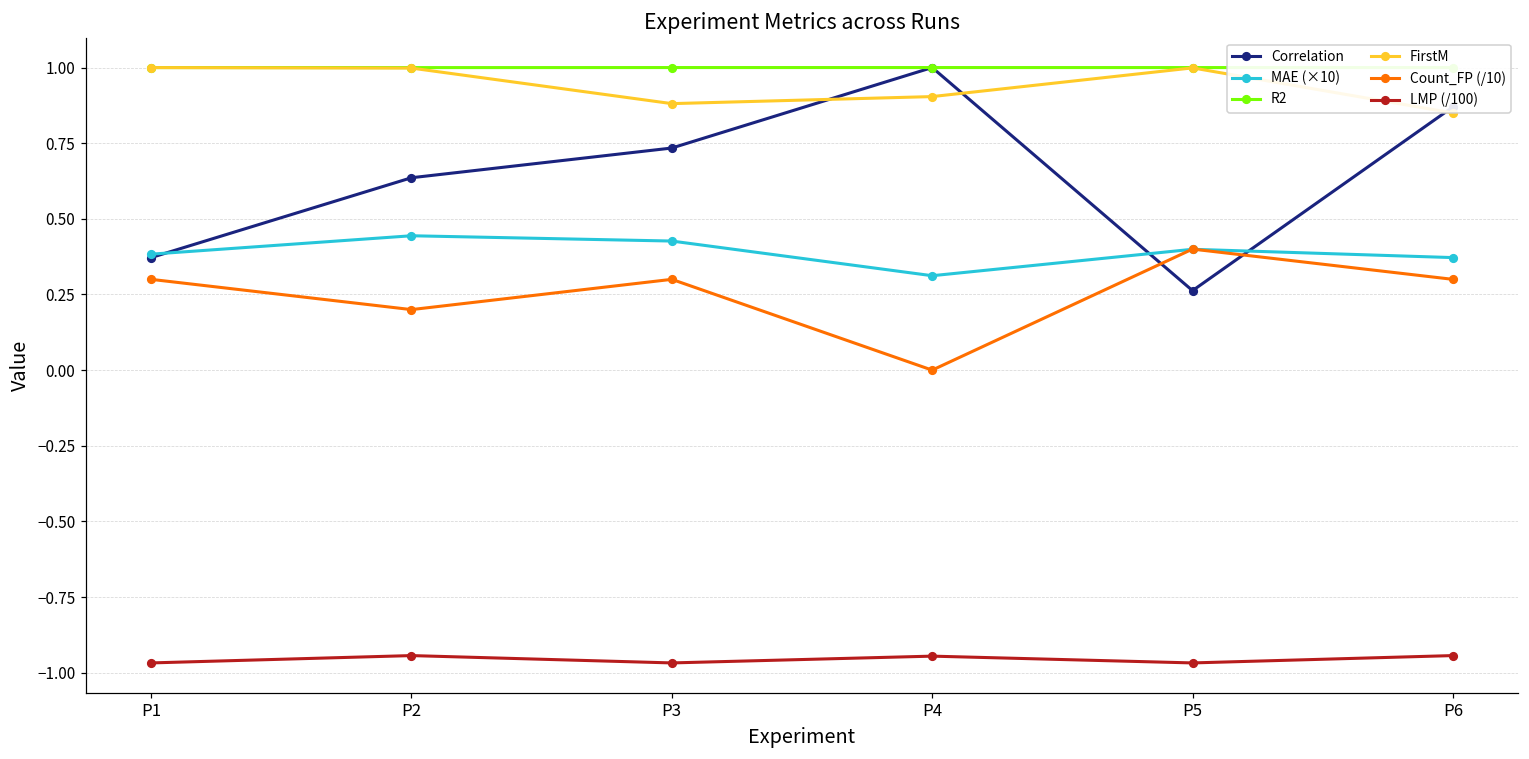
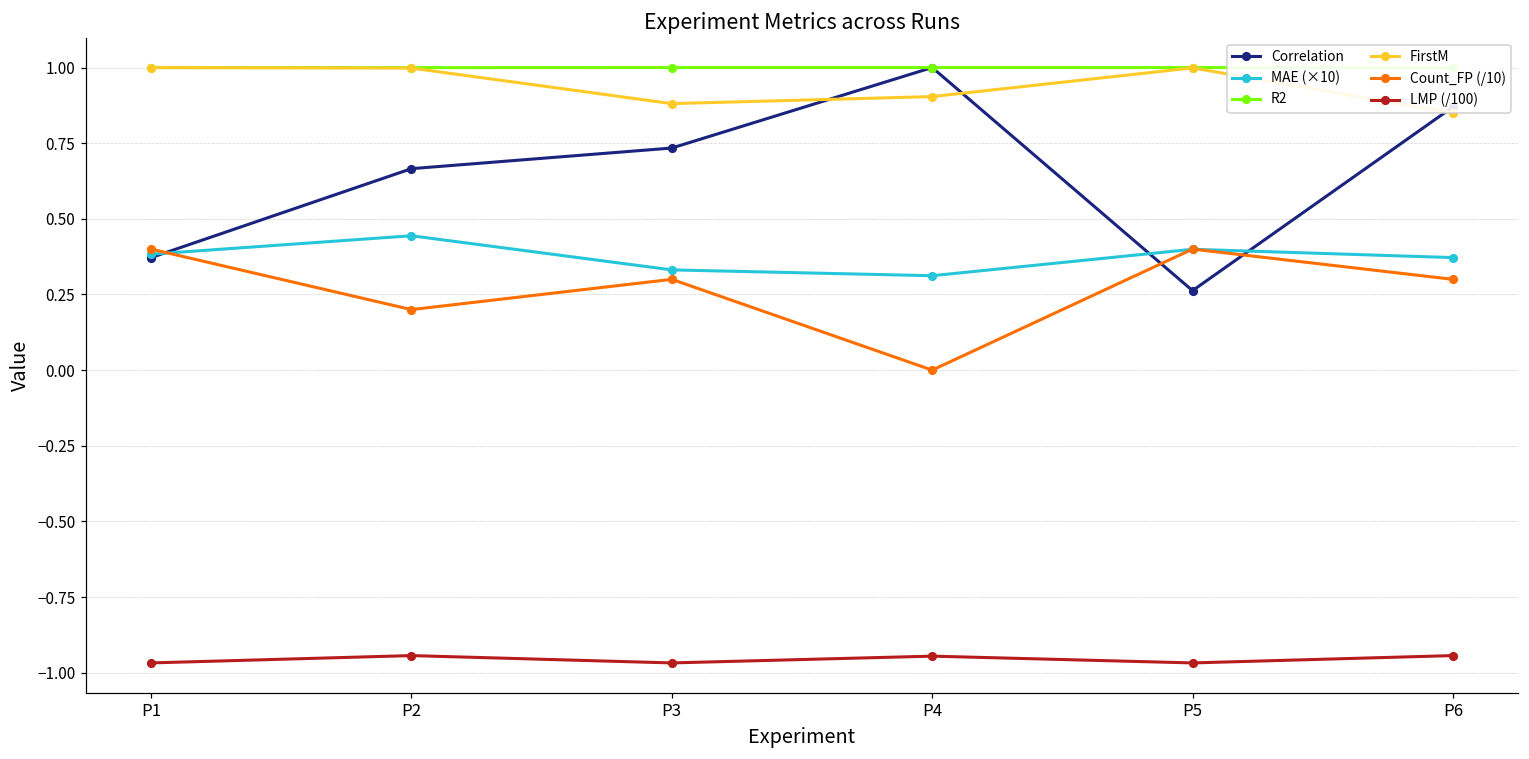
  {
    "Correlation": {
      "P1": 0.37,
-     "P2": 0.64,
+     "P2": 0.67,
      "P3": 0.73,
      "P5": 0.26
    },
    "MAE (×10)": {
      "P1": 0.38,
      "P2": 0.44,
-     "P3": 0.43,
+     "P3": 0.33,
      "P4": 0.31,
      "P6": 0.37
    },
    "R2": {
      "P3": 1.00
    },
    "FirstM": {
      "P3": 0.88,
      "P4": 0.90,
      "P6": 0.85
    },
    "Count_FP (/10)": {
-     "P1": 0.30,
+     "P1": 0.40,
      "P2": 0.20,
      "P3": 0.30,
      "P4": 0.00,
      "P6": 0.30
    },
    "LMP (/100)": {
      "P1": -0.97,
      "P2": -0.94,
      "P3": -0.97,
      "P4": -0.95,
      "P5": -0.97,
      "P6": -0.94
    }
  }
